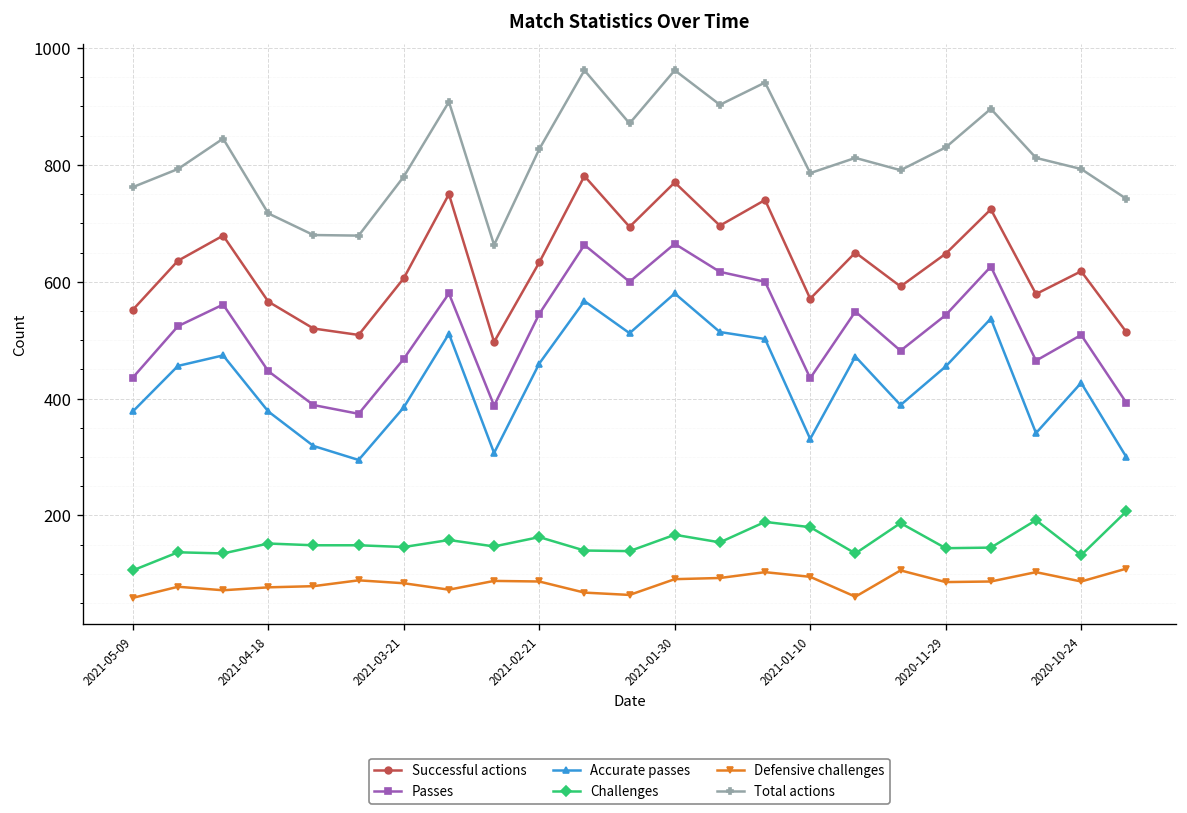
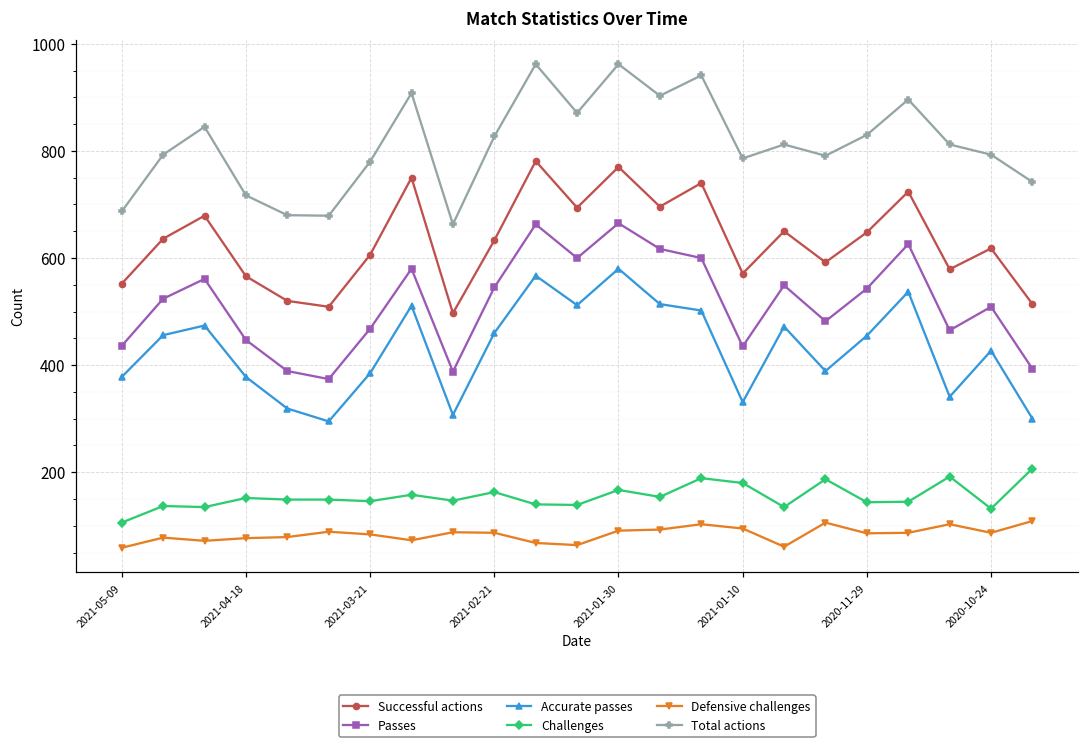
  {
    "Successful actions": {
      "2021-05-09": 550,
      "2021-04-18": 570,
      "2021-03-21": 610,
      "2021-02-21": 630,
      "2021-01-30": 770,
      "2021-01-10": 570,
      "2020-11-29": 650,
      "2020-10-24": 620
    },
    "Passes": {
      "2021-05-09": 440,
      "2021-04-18": 450,
      "2021-03-21": 470,
      "2021-02-21": 550,
      "2021-01-30": 670,
      "2021-01-10": 440,
      "2020-11-29": 540,
      "2020-10-24": 510
    },
    "Accurate passes": {
      "2021-05-09": 380,
      "2021-04-18": 380,
      "2021-03-21": 390,
      "2021-02-21": 460,
      "2021-01-30": 580,
      "2021-01-10": 330,
      "2020-11-29": 460,
      "2020-10-24": 430
    },
    "Challenges": {
      "2021-05-09": 110,
      "2021-04-18": 150,
      "2021-03-21": 150,
      "2021-02-21": 160,
      "2021-01-30": 170,
      "2021-01-10": 180,
      "2020-11-29": 140,
      "2020-10-24": 130
    },
    "Defensive challenges": {
      "2021-05-09": 60,
      "2021-04-18": 80,
      "2021-03-21": 80,
      "2021-02-21": 90,
      "2021-01-30": 90,
      "2021-01-10": 100,
      "2020-11-29": 90,
      "2020-10-24": 90
    },
    "Total actions": {
-     "2021-05-09": 760,
+     "2021-05-09": 690,
      "2021-04-18": 720,
      "2021-03-21": 780,
      "2021-02-21": 830,
      "2021-01-30": 960,
      "2021-01-10": 790,
      "2020-11-29": 830,
      "2020-10-24": 790
    }
  }
